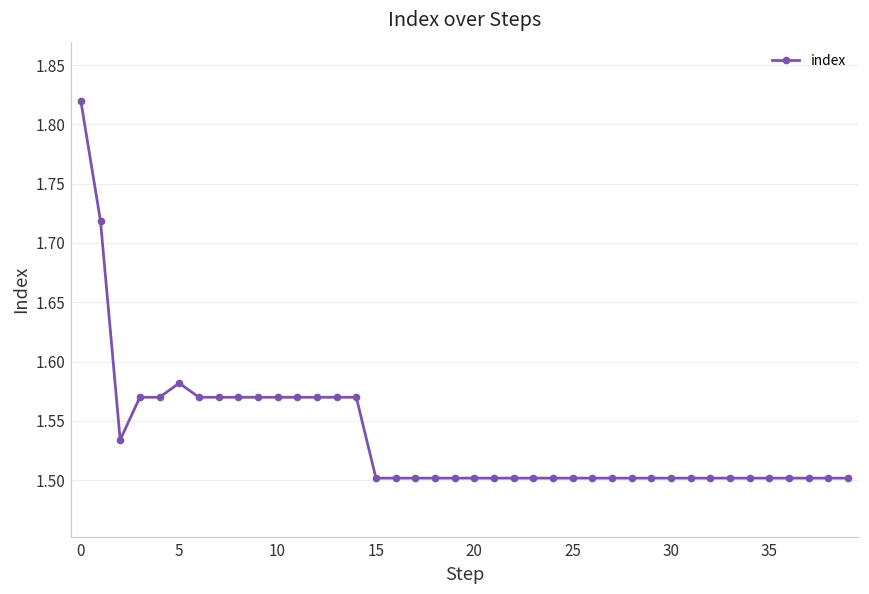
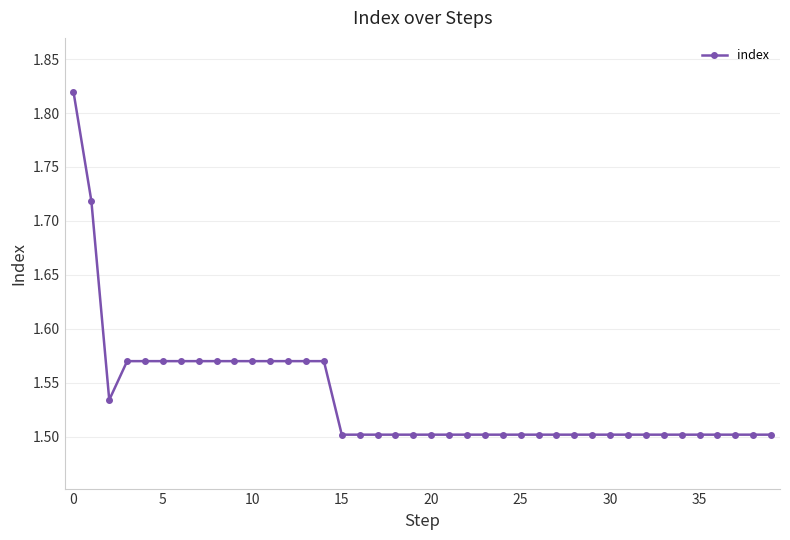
  {
    "0": 1.820,
-   "5": 1.582,
+   "5": 1.570,
    "10": 1.570,
    "15": 1.502,
    "20": 1.502,
    "25": 1.502,
    "30": 1.502,
    "35": 1.502
  }
